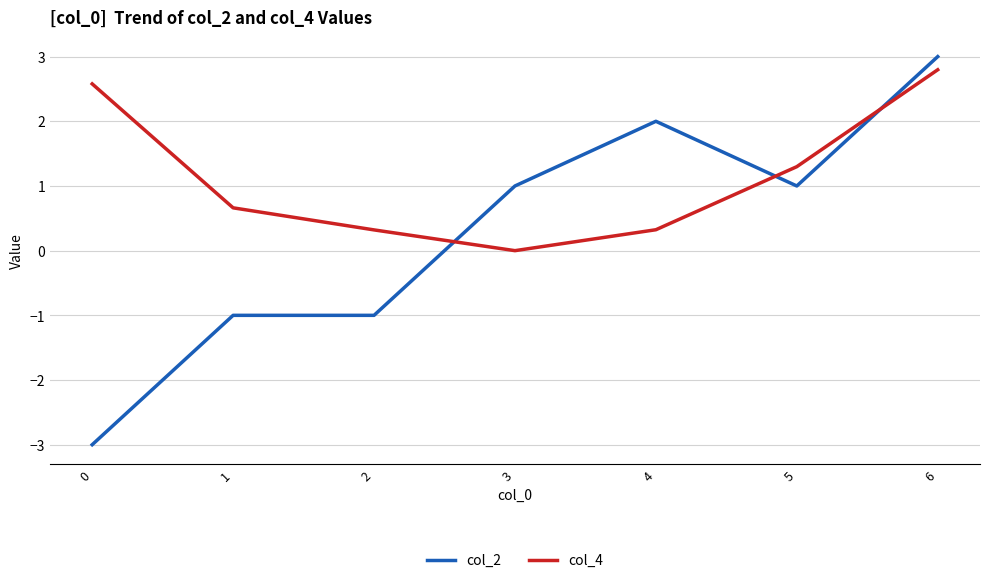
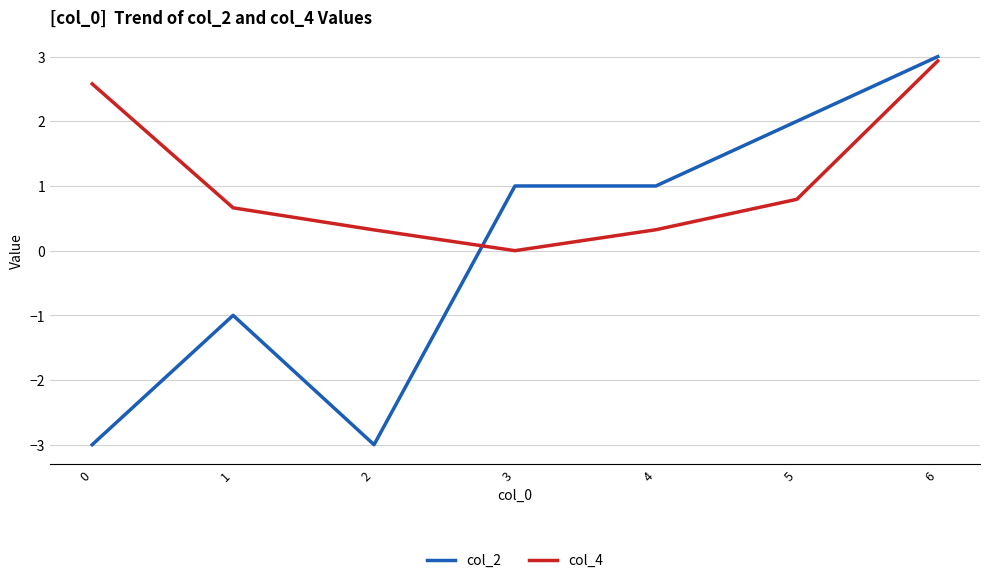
  {
    "col_2": {
      "0": -3,
      "1": -1,
-     "2": -1,
+     "2": -3,
      "3": 1,
-     "4": 2,
-     "5": 1,
+     "4": 1,
+     "5": 2,
      "6": 3
    },
    "col_4": {
      "0": 2.6,
      "1": 0.7,
      "2": 0.3,
      "3": 0.0,
      "4": 0.3,
-     "5": 1.3,
-     "6": 2.8
+     "5": 0.8,
+     "6": 2.9
    }
  }
